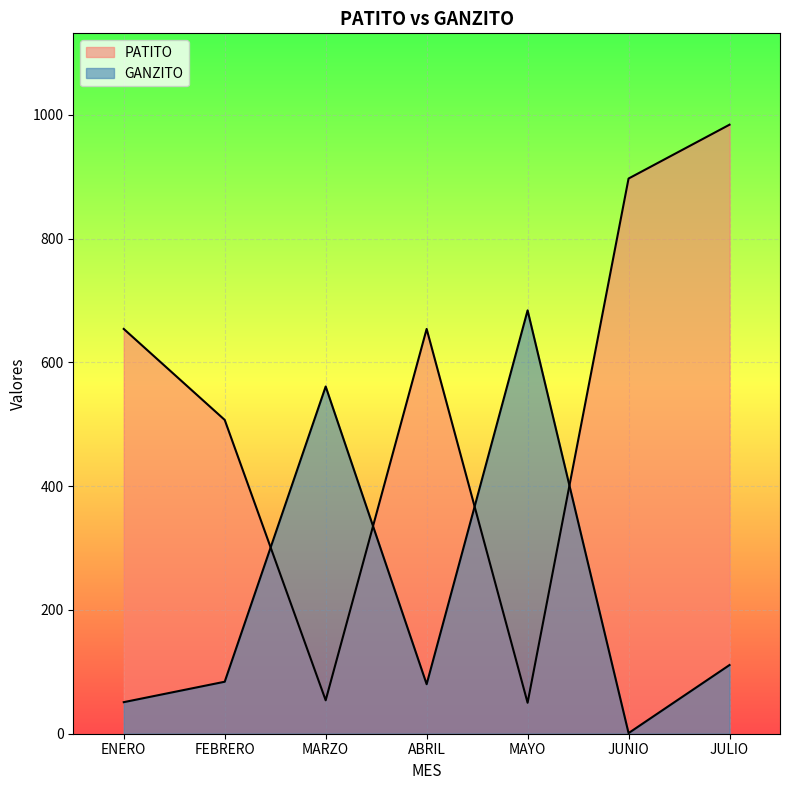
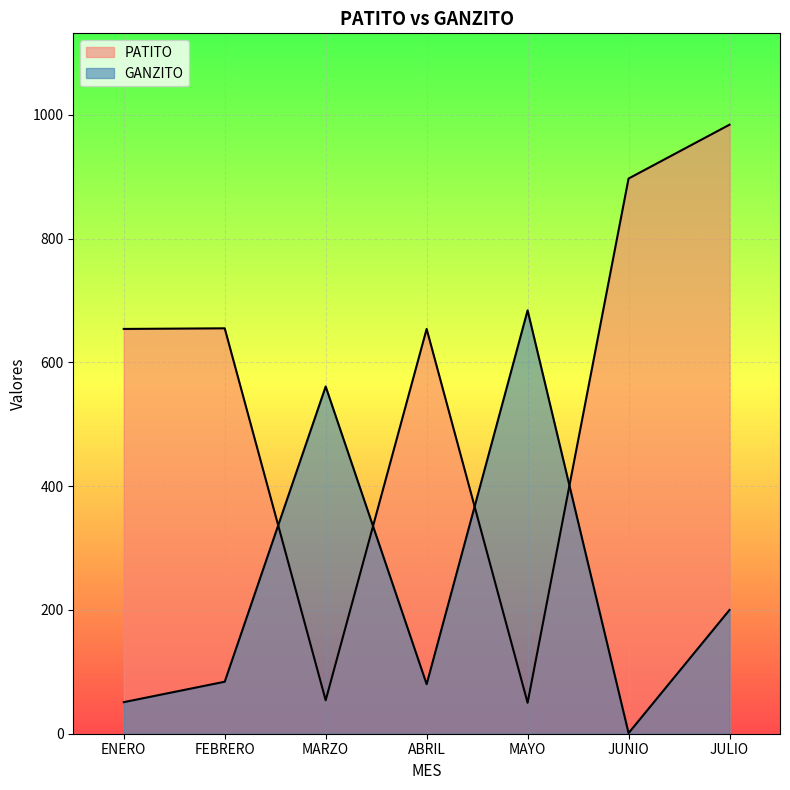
  {
    "PATITO": {
      "ENERO": 650,
-     "FEBRERO": 510,
+     "FEBRERO": 660,
      "MARZO": 50,
      "ABRIL": 650,
      "MAYO": 50,
      "JUNIO": 900,
      "JULIO": 980
    },
    "GANZITO": {
      "ENERO": 50,
      "FEBRERO": 80,
      "MARZO": 560,
      "ABRIL": 80,
      "MAYO": 680,
      "JUNIO": 0,
-     "JULIO": 110
+     "JULIO": 200
    }
  }
